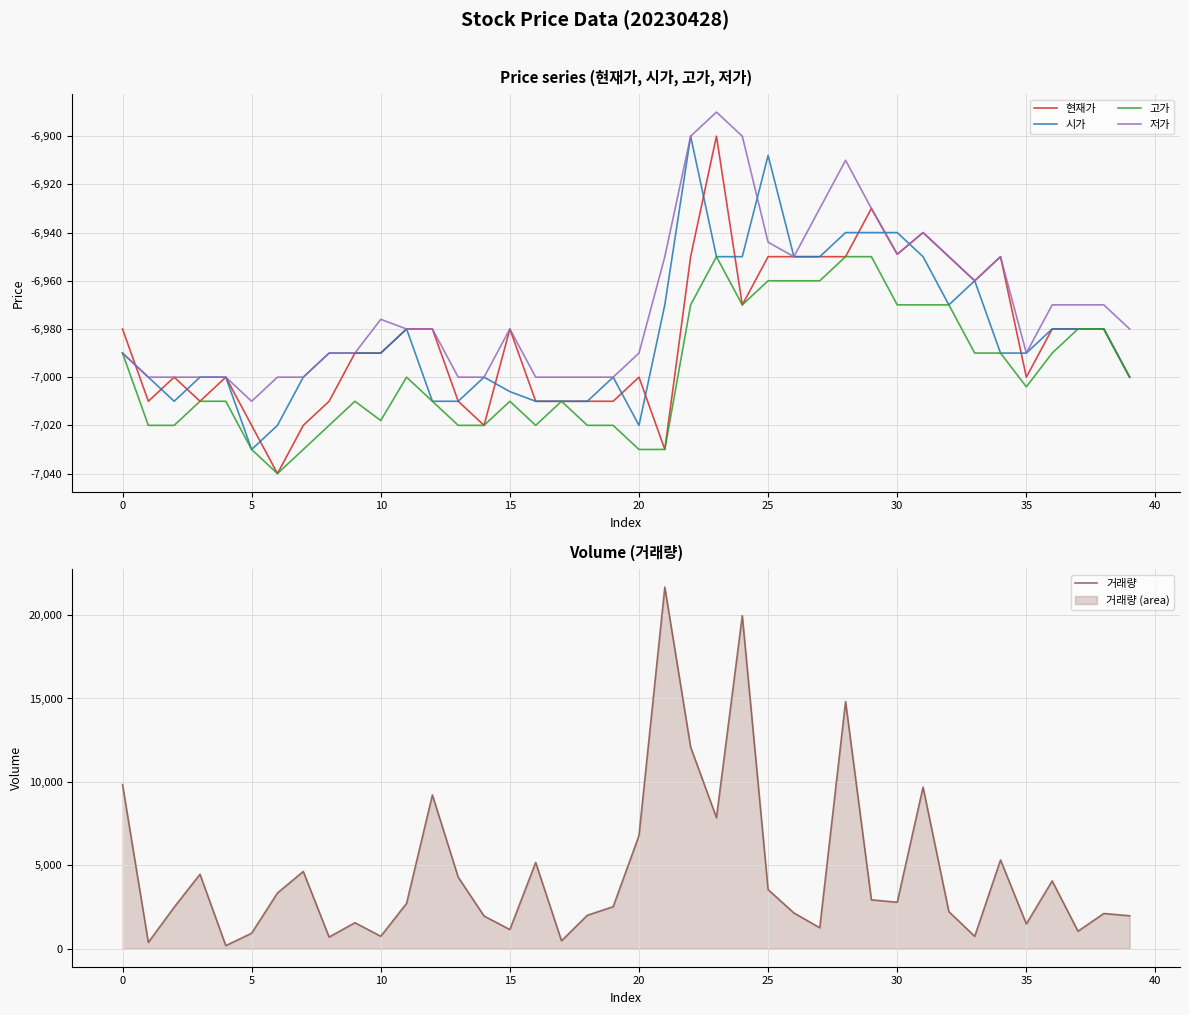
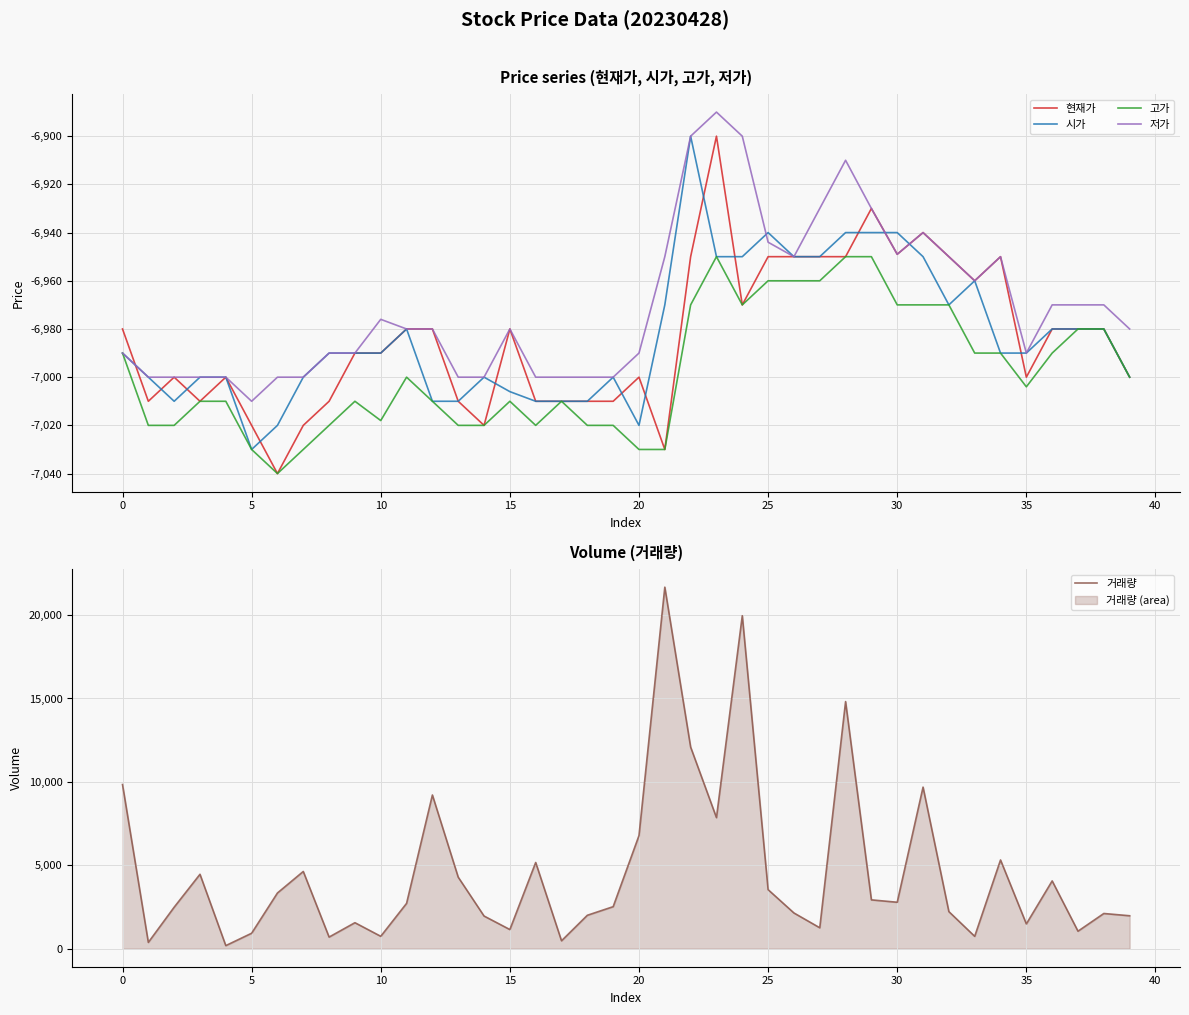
  {
    "Price series (현재가, 시가, 고가, 저가)": {
      "현재가": {
        "0": "-6,980",
        "5": "-7,020",
        "20": "-7,000",
        "25": "-6,950",
        "35": "-7,000"
      },
      "시가": {
        "15": "-7,006",
        "20": "-7,020",
-       "25": "-6,908",
+       "25": "-6,940",
        "30": "-6,940"
      },
      "고가": {
        "10": "-7,018",
        "15": "-7,010",
        "20": "-7,030",
        "25": "-6,960",
        "30": "-6,970",
        "35": "-7,004"
      },
      "저가": {
        "5": "-7,010",
        "10": "-6,976",
        "20": "-6,990",
        "25": "-6,944"
      }
    },
    "Volume (거래량)": {
      "0": "9,800",
      "5": "900",
      "10": "700",
      "15": "1,100",
      "20": "6,800",
      "25": "3,500",
      "30": "2,800",
      "35": "1,500"
    }
  }
